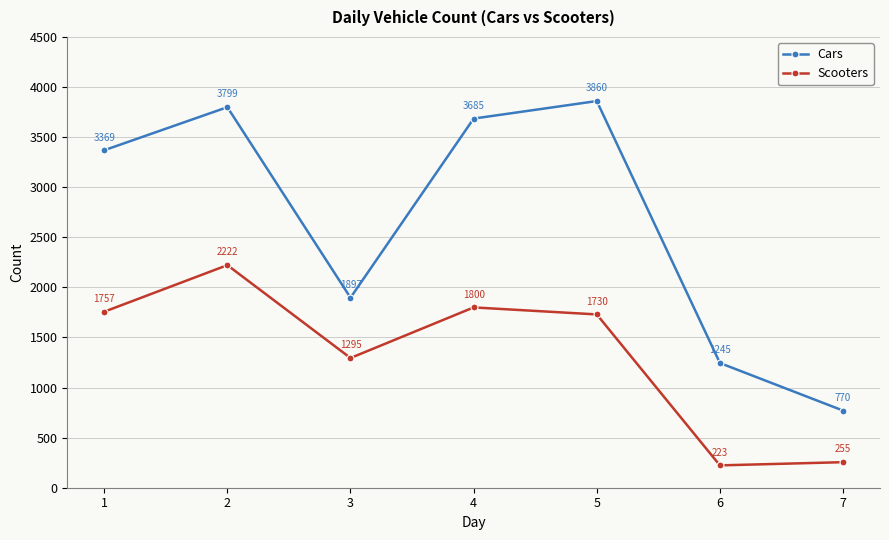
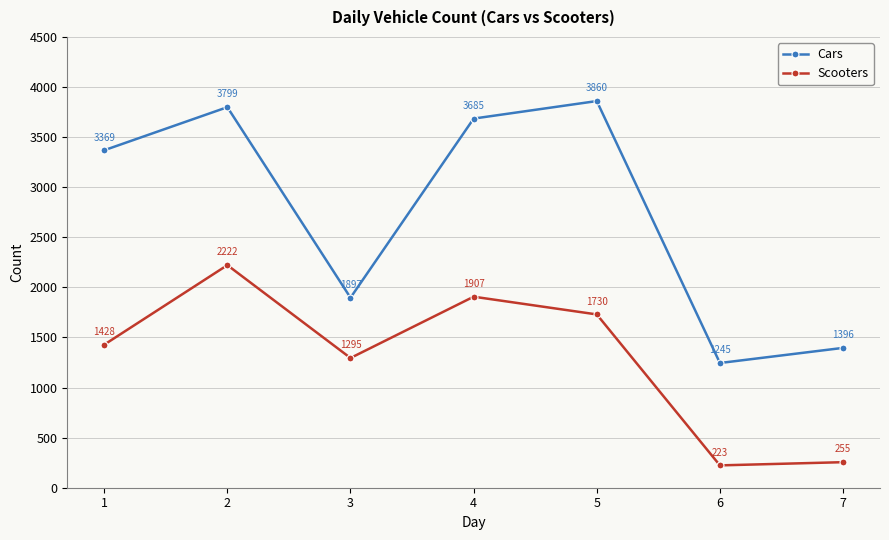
  {
    "Cars": {
      "1": 3369,
      "2": 3799,
      "3": 1897,
      "4": 3685,
      "5": 3860,
      "6": 1245,
-     "7": 770
+     "7": 1396
    },
    "Scooters": {
-     "1": 1757,
+     "1": 1428,
      "2": 2222,
      "3": 1295,
-     "4": 1800,
+     "4": 1907,
      "5": 1730,
      "6": 223,
      "7": 255
    }
  }
